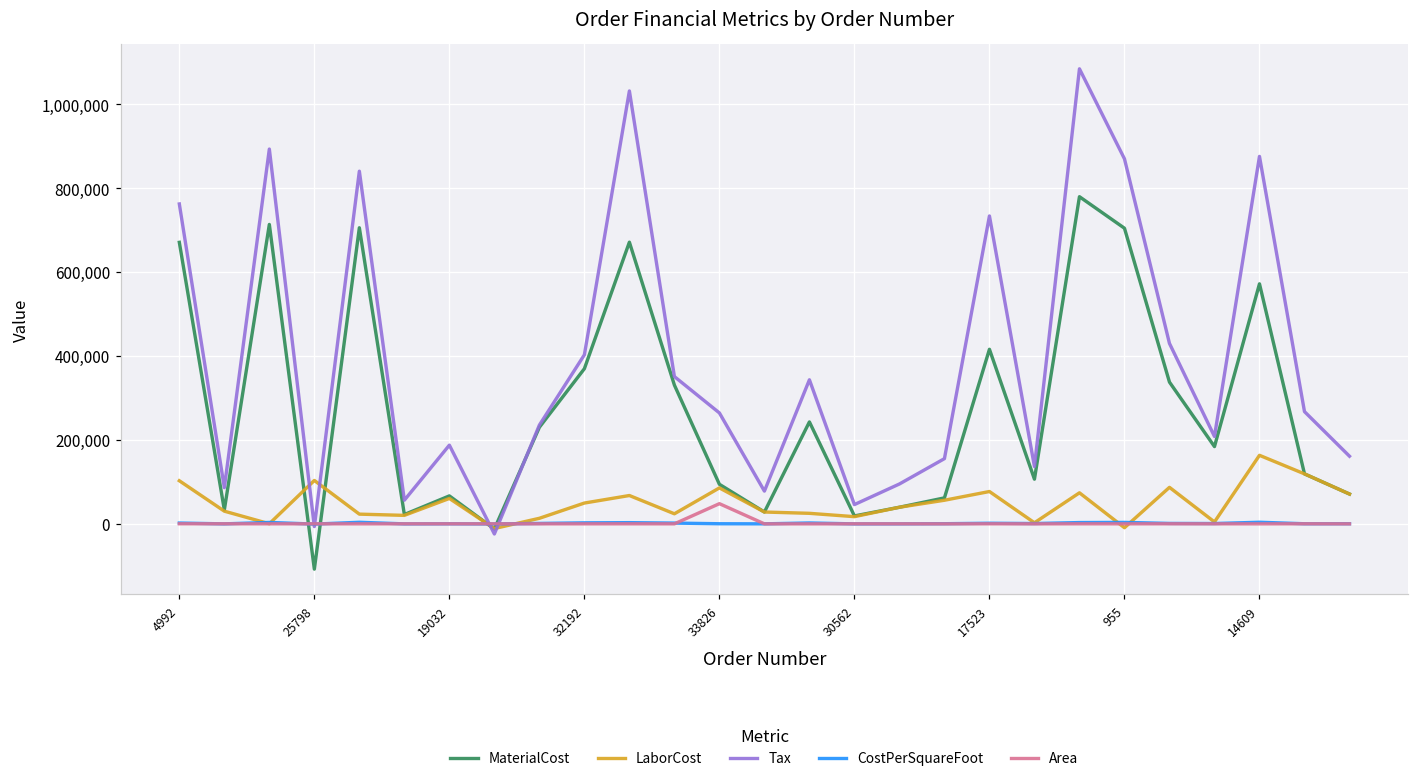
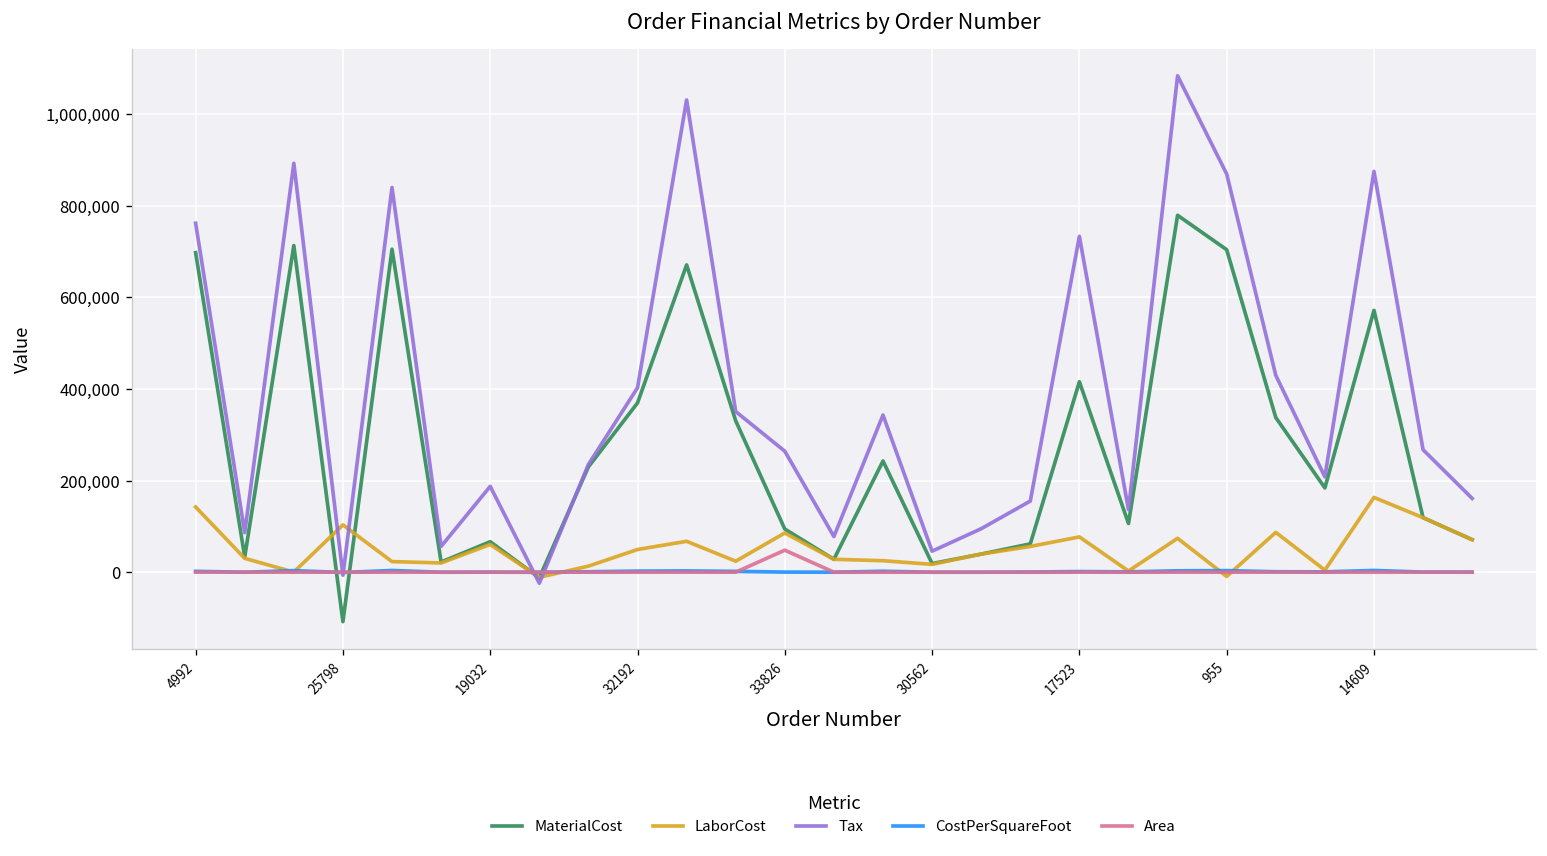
  {
    "MaterialCost": {
-     "4992": "670,000",
+     "4992": "700,000",
      "25798": "-110,000",
      "32192": "370,000",
      "33826": "90,000",
      "17523": "420,000",
      "955": "700,000",
      "14609": "570,000"
    },
    "LaborCost": {
-     "4992": "100,000",
+     "4992": "140,000",
      "25798": "100,000",
      "32192": "50,000",
      "33826": "90,000",
      "17523": "80,000",
      "955": "-10,000",
      "14609": "160,000"
    },
    "Tax": {
      "4992": "760,000",
      "19032": "190,000",
      "32192": "400,000",
      "33826": "260,000",
      "30562": "50,000",
      "17523": "730,000",
      "955": "870,000",
      "14609": "880,000"
    },
    "CostPerSquareFoot": {
      "33826": "0"
    },
    "Area": {
      "33826": "50,000"
    }
  }
